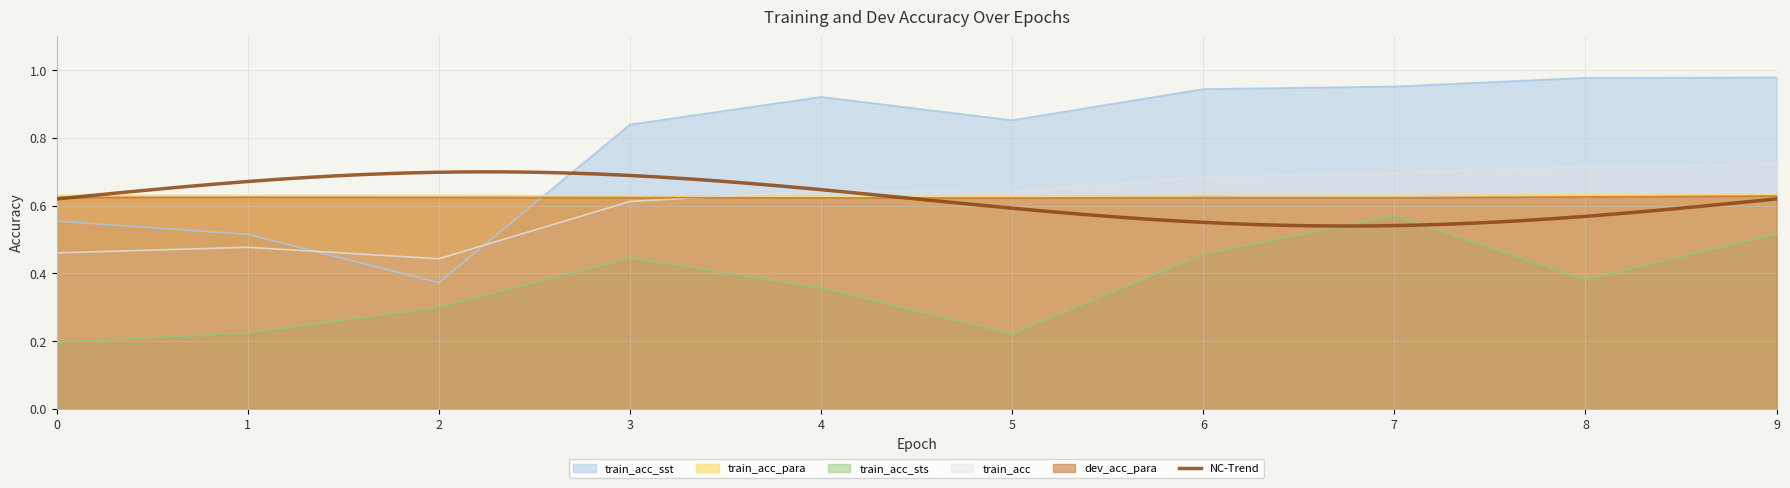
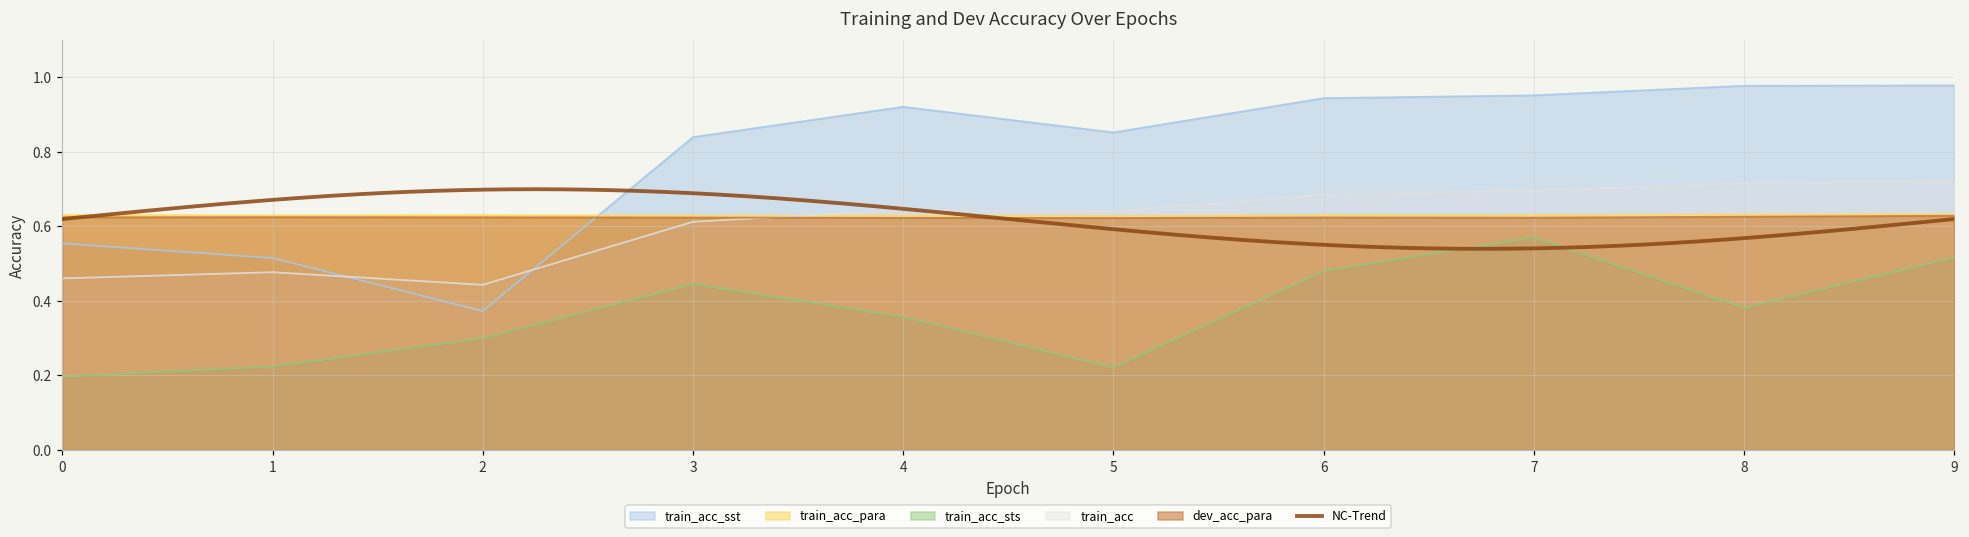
  {
    "train_acc_sts": {
      "0": 0.20,
      "1": 0.22,
      "2": 0.30,
      "3": 0.45,
      "4": 0.36,
      "5": 0.22,
-     "6": 0.46,
+     "6": 0.48,
      "7": 0.57,
      "8": 0.38,
      "9": 0.52
    },
    "NC-Trend": {
      "9": 0.62
    }
  }
